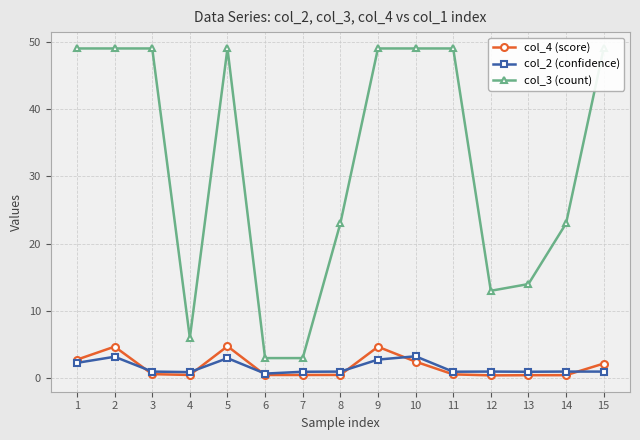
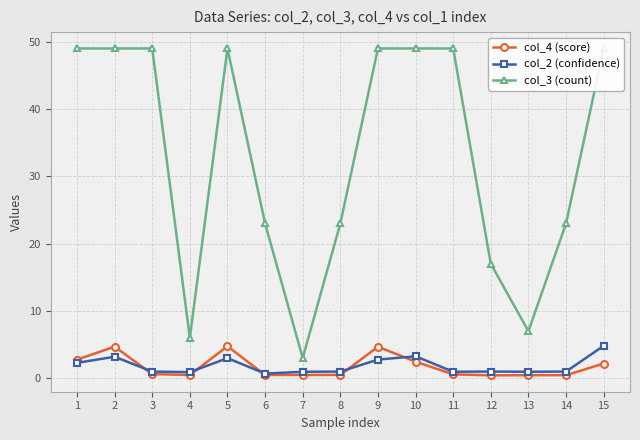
  {
    "col_4 (score)": {
      "1": 3,
      "2": 5,
      "4": 0,
      "5": 5,
      "7": 0,
      "8": 0,
      "9": 5,
      "10": 2,
      "11": 1,
      "12": 0,
      "13": 0,
      "14": 0,
      "15": 2
    },
    "col_2 (confidence)": {
      "1": 2,
      "2": 3,
      "4": 1,
      "5": 3,
      "7": 1,
      "8": 1,
      "9": 3,
      "10": 3,
      "11": 1,
      "12": 1,
      "13": 1,
      "14": 1,
-     "15": 1
+     "15": 5
    },
    "col_3 (count)": {
      "1": 49,
      "2": 49,
      "3": 49,
      "4": 6,
      "5": 49,
-     "6": 3,
+     "6": 23,
      "7": 3,
      "8": 23,
      "9": 49,
      "10": 49,
      "11": 49,
-     "12": 13,
-     "13": 14,
+     "12": 17,
+     "13": 7,
      "14": 23
    }
  }
